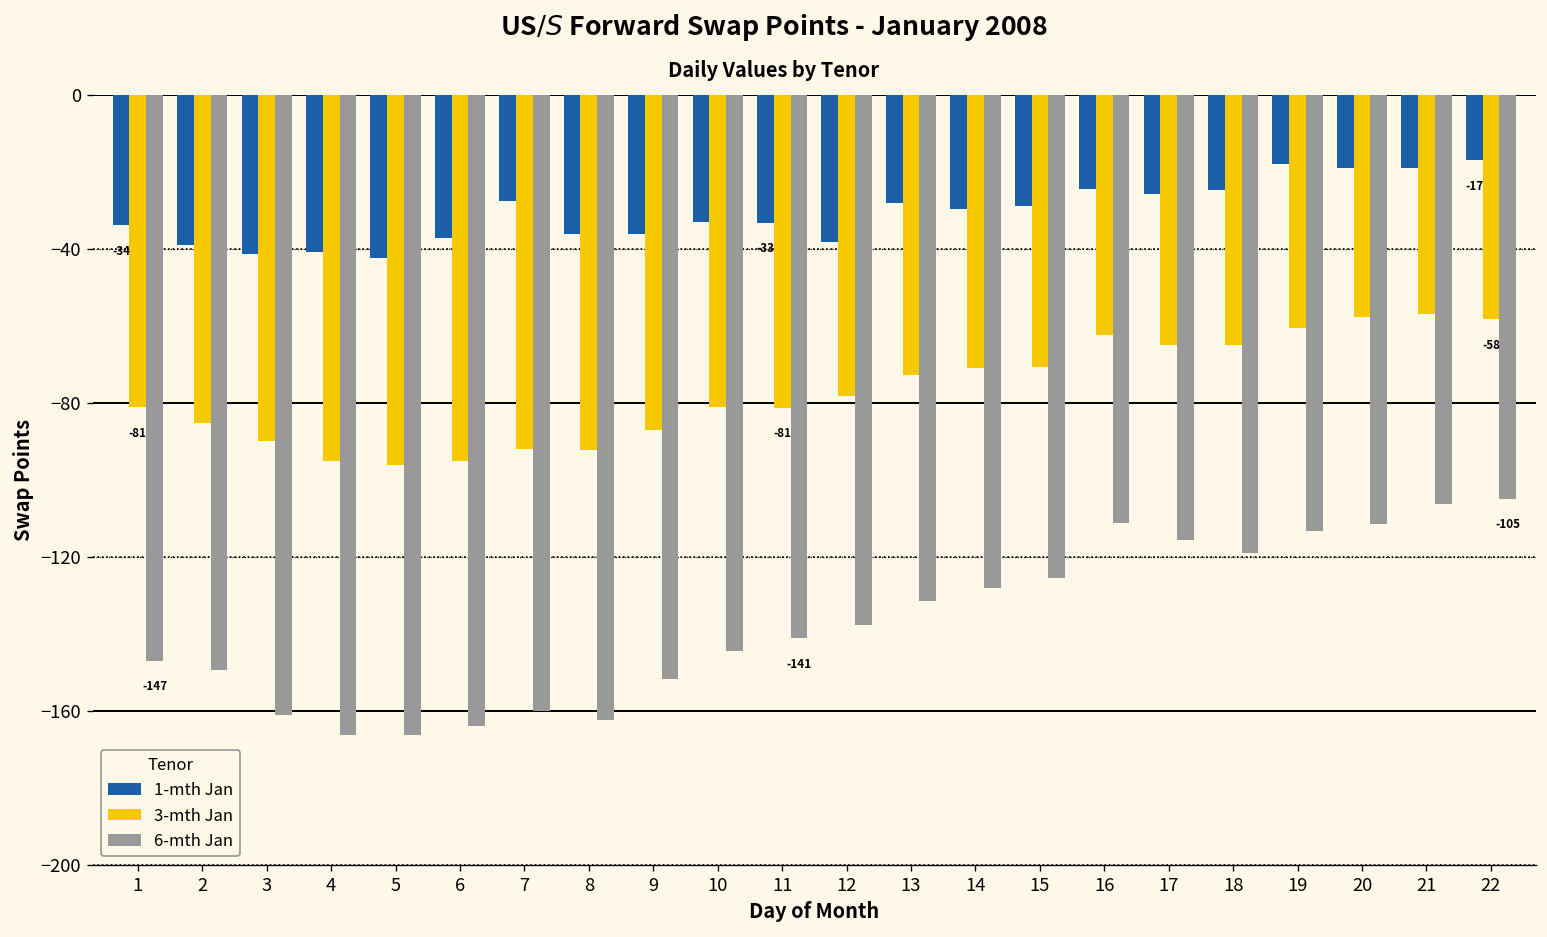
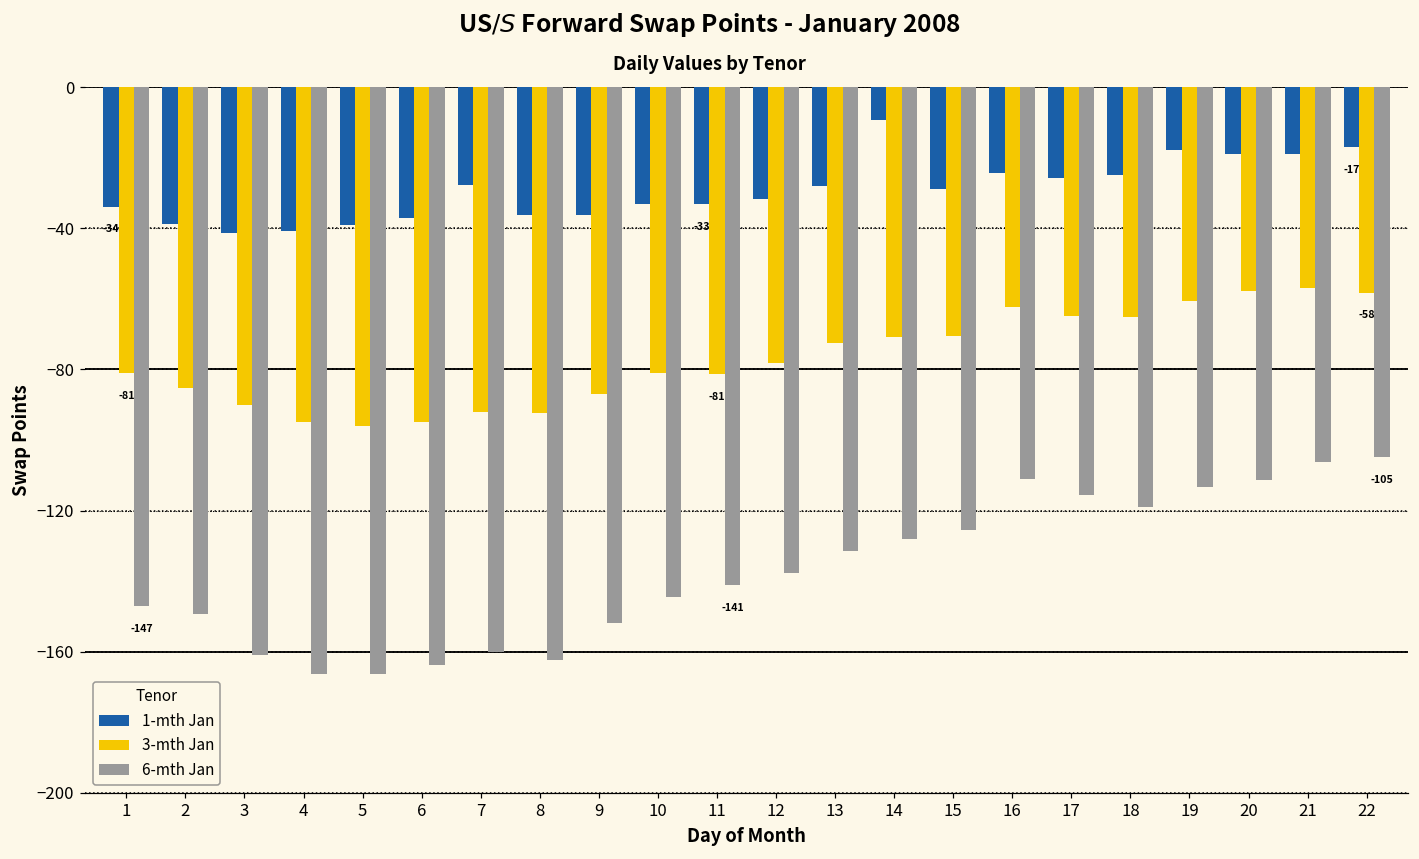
  {
    "1-mth Jan": {
      "2": -39,
      "3": -41,
      "4": -41,
-     "5": -42,
+     "5": -39,
      "6": -37,
      "7": -28,
      "8": -36,
      "9": -36,
      "10": -33,
-     "12": -38,
+     "12": -32,
      "13": -28,
-     "14": -30,
+     "14": -9,
      "15": -29,
      "16": -24,
      "17": -26,
      "18": -25,
      "19": -18,
      "20": -19,
      "21": -19
    },
    "3-mth Jan": {
      "1": -81,
      "11": -81,
      "22": -58
    },
    "6-mth Jan": {
      "1": -147,
      "11": -141,
      "22": -105
    }
  }
